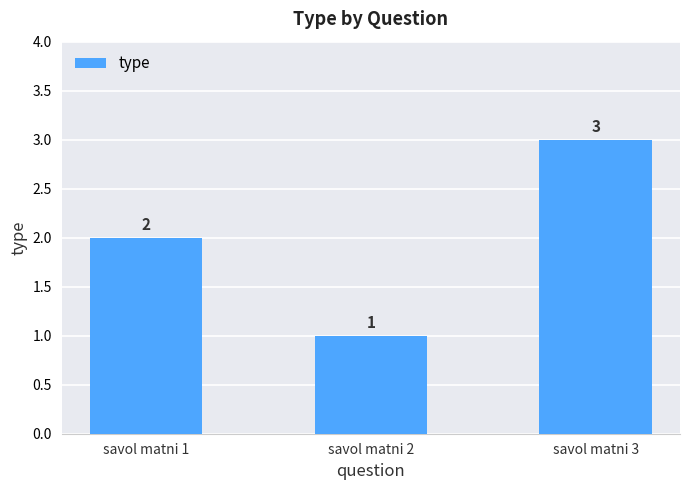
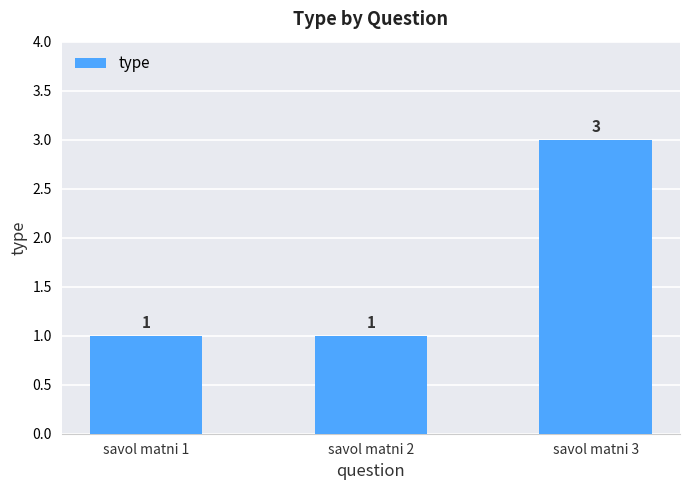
  {
-   "savol matni 1": 2,
+   "savol matni 1": 1,
    "savol matni 2": 1,
    "savol matni 3": 3
  }
